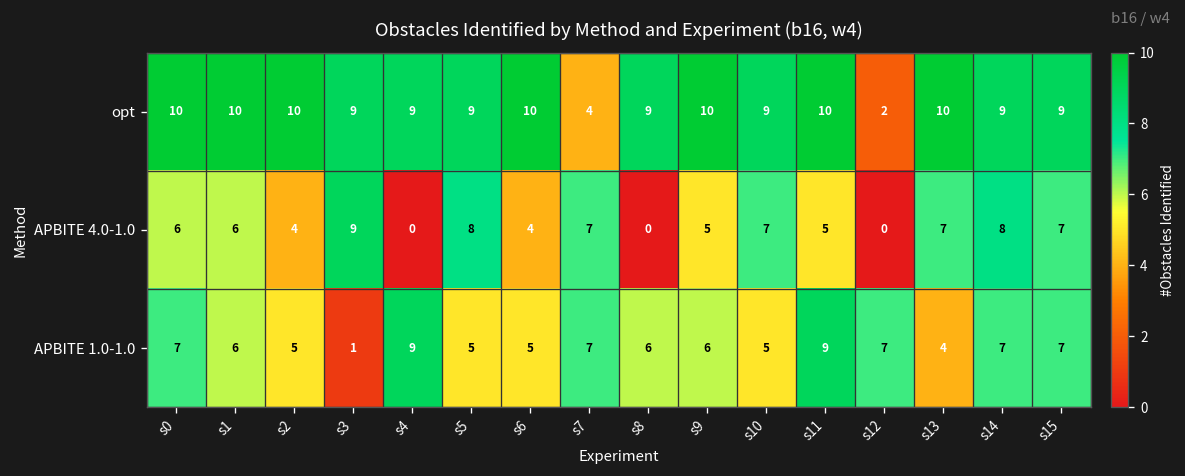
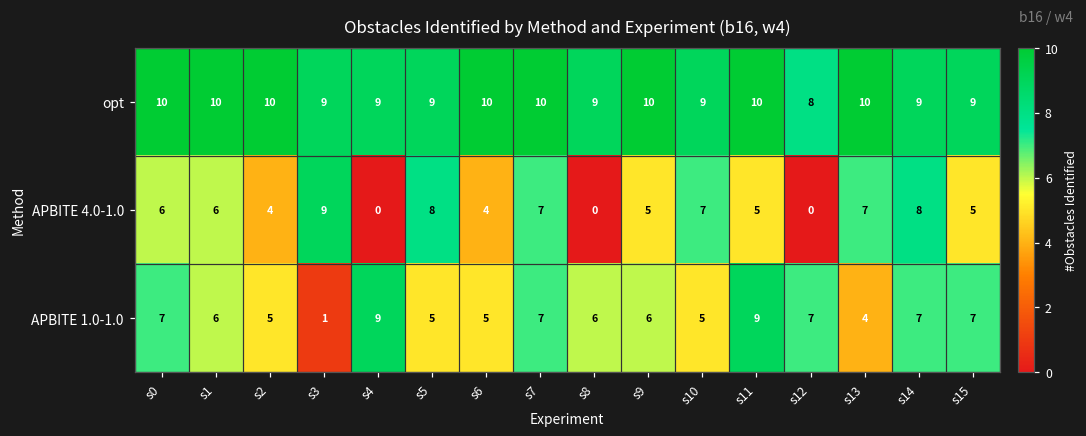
  {
    "opt": {
      "s0": 10,
      "s1": 10,
      "s2": 10,
      "s3": 9,
      "s4": 9,
      "s5": 9,
      "s6": 10,
-     "s7": 4,
+     "s7": 10,
      "s8": 9,
      "s9": 10,
      "s10": 9,
      "s11": 10,
-     "s12": 2,
+     "s12": 8,
      "s13": 10,
      "s14": 9,
      "s15": 9
    },
    "APBITE 4.0-1.0": {
      "s0": 6,
      "s1": 6,
      "s2": 4,
      "s3": 9,
      "s4": 0,
      "s5": 8,
      "s6": 4,
      "s7": 7,
      "s8": 0,
      "s9": 5,
      "s10": 7,
      "s11": 5,
      "s12": 0,
      "s13": 7,
      "s14": 8,
-     "s15": 7
+     "s15": 5
    },
    "APBITE 1.0-1.0": {
      "s0": 7,
      "s1": 6,
      "s2": 5,
      "s3": 1,
      "s4": 9,
      "s5": 5,
      "s6": 5,
      "s7": 7,
      "s8": 6,
      "s9": 6,
      "s10": 5,
      "s11": 9,
      "s12": 7,
      "s13": 4,
      "s14": 7,
      "s15": 7
    }
  }
